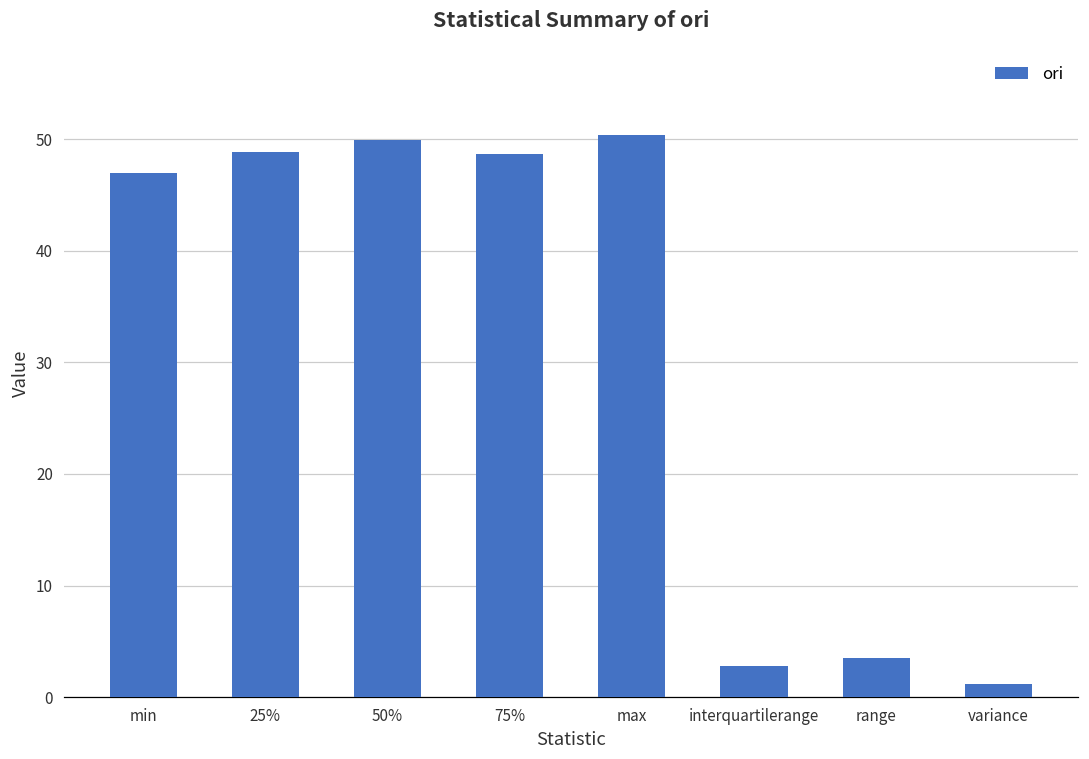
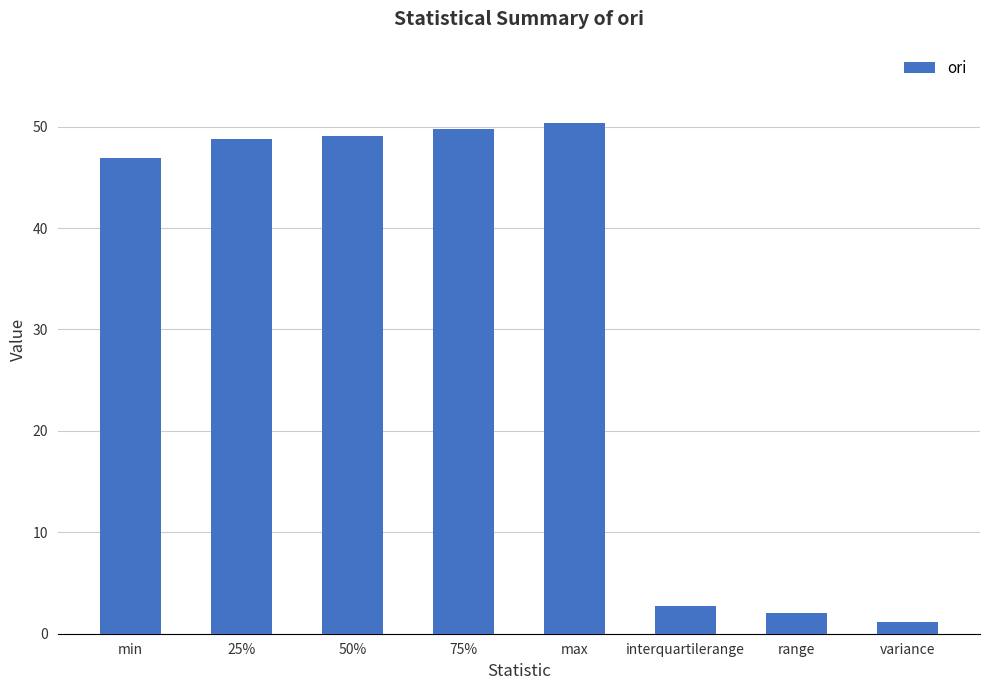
  {
    "min": 46.9,
    "25%": 48.8,
-   "50%": 50.0,
-   "75%": 48.6,
+   "50%": 49.0,
+   "75%": 49.8,
    "max": 50.4,
    "interquartilerange": 2.8,
-   "range": 3.5,
+   "range": 2.1,
    "variance": 1.2
  }
